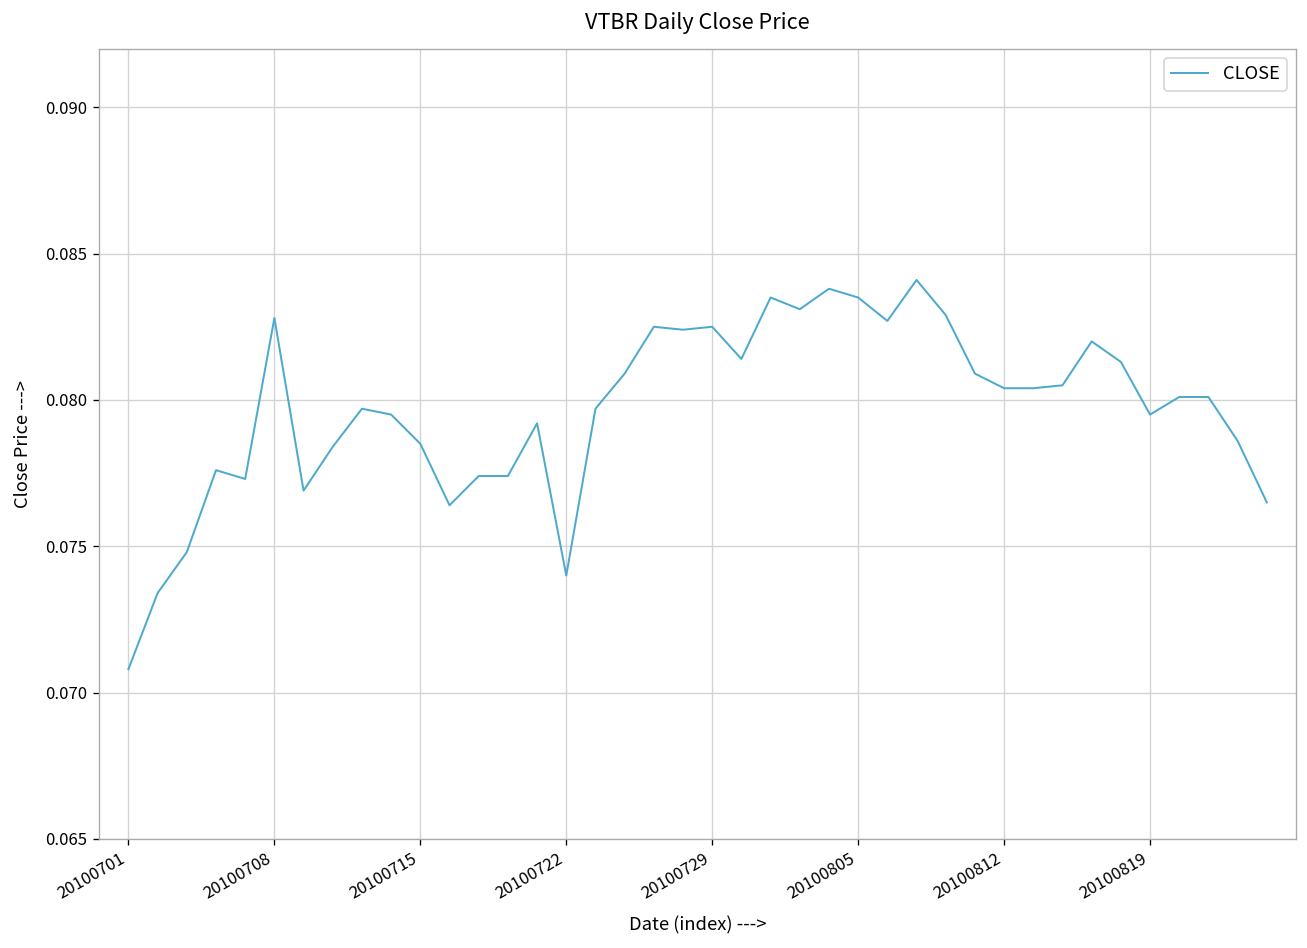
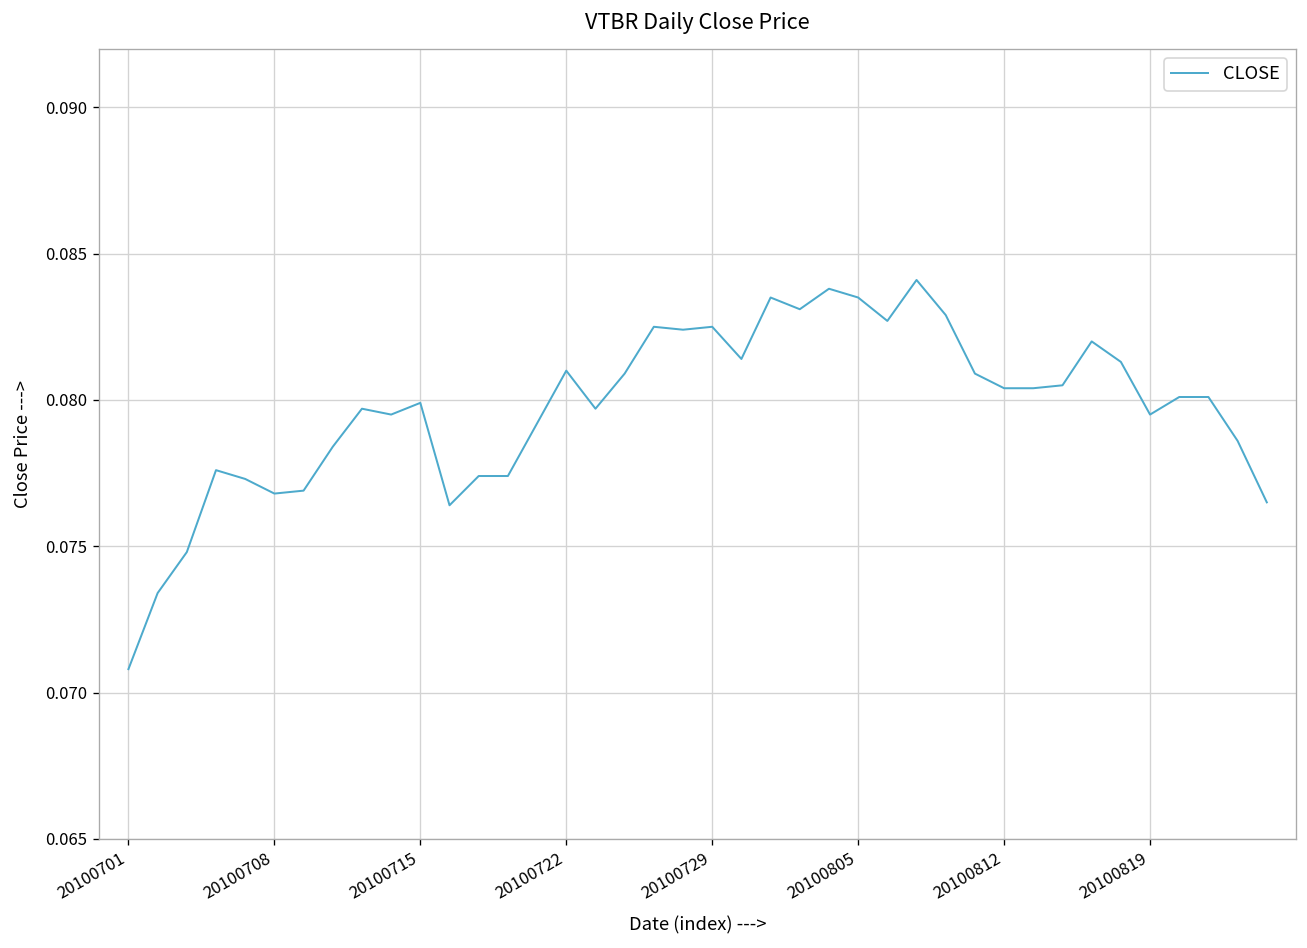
  {
    "20100701": 0.0708,
-   "20100708": 0.0828,
-   "20100715": 0.0785,
-   "20100722": 0.074,
+   "20100708": 0.0768,
+   "20100715": 0.0799,
+   "20100722": 0.081,
    "20100729": 0.0825,
    "20100805": 0.0835,
    "20100812": 0.0804,
    "20100819": 0.0795
  }
